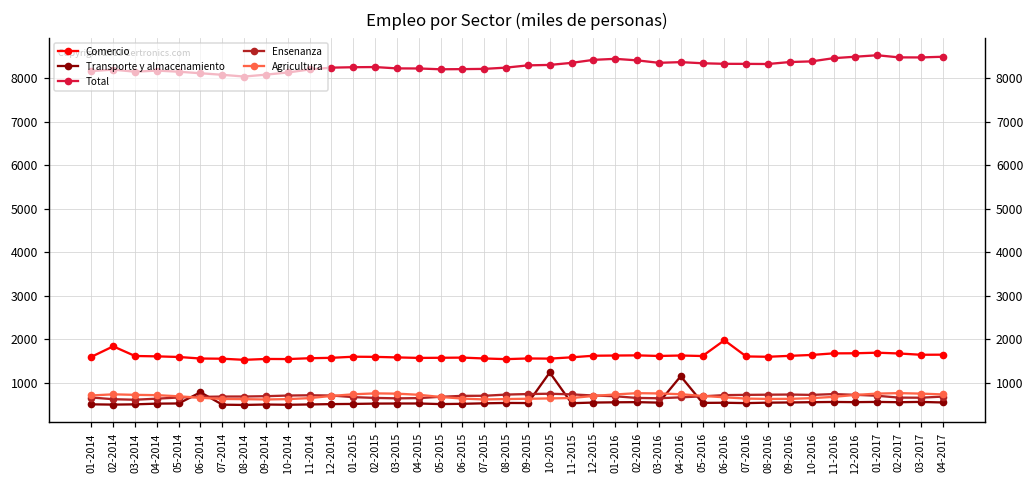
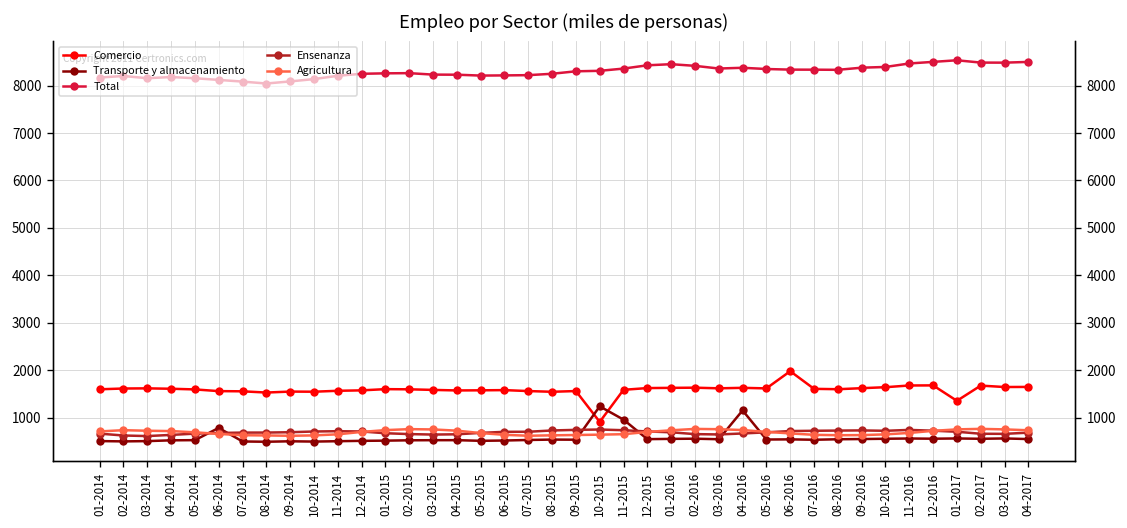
  {
    "Comercio": {
      "01-2014": 1600,
-     "02-2014": 1800,
+     "02-2014": 1600,
      "03-2014": 1600,
      "04-2014": 1600,
      "05-2014": 1600,
      "06-2014": 1600,
      "07-2014": 1600,
      "08-2014": 1500,
      "09-2014": 1600,
      "10-2014": 1500,
      "11-2014": 1600,
      "12-2014": 1600,
      "01-2015": 1600,
      "02-2015": 1600,
      "03-2015": 1600,
      "04-2015": 1600,
      "05-2015": 1600,
      "06-2015": 1600,
      "07-2015": 1600,
      "08-2015": 1500,
      "09-2015": 1600,
-     "10-2015": 1600,
+     "10-2015": 900,
      "11-2015": 1600,
      "12-2015": 1600,
      "01-2016": 1600,
      "02-2016": 1600,
      "03-2016": 1600,
      "04-2016": 1600,
      "05-2016": 1600,
      "06-2016": 2000,
      "07-2016": 1600,
      "08-2016": 1600,
      "09-2016": 1600,
      "10-2016": 1600,
      "11-2016": 1700,
      "12-2016": 1700,
-     "01-2017": 1700,
+     "01-2017": 1400,
      "02-2017": 1700,
      "03-2017": 1600,
      "04-2017": 1600
    },
    "Transporte y almacenamiento": {
      "01-2014": 500,
      "02-2014": 500,
      "03-2014": 500,
      "04-2014": 500,
      "05-2014": 500,
      "06-2014": 800,
      "07-2014": 500,
      "08-2014": 500,
      "09-2014": 500,
      "10-2014": 500,
      "11-2014": 500,
      "12-2014": 500,
      "01-2015": 500,
      "02-2015": 500,
      "03-2015": 500,
      "04-2015": 500,
      "05-2015": 500,
      "06-2015": 500,
      "07-2015": 500,
      "08-2015": 500,
      "09-2015": 500,
      "10-2015": 1200,
-     "11-2015": 500,
+     "11-2015": 1000,
      "12-2015": 500,
      "01-2016": 600,
      "02-2016": 600,
      "03-2016": 500,
      "04-2016": 1200,
      "05-2016": 500,
      "06-2016": 500,
      "07-2016": 500,
      "08-2016": 500,
      "09-2016": 500,
      "10-2016": 600,
      "11-2016": 600,
      "12-2016": 600,
      "01-2017": 600,
      "02-2017": 600,
      "03-2017": 600,
      "04-2017": 500
    },
    "Agricultura": {
      "02-2014": 700,
      "03-2014": 700,
      "04-2014": 700,
      "09-2014": 600,
      "10-2014": 600,
      "11-2014": 600,
      "01-2015": 700,
      "02-2015": 800,
      "03-2015": 800,
      "04-2015": 700,
      "07-2015": 600,
      "08-2015": 600,
      "09-2015": 600,
      "10-2015": 600,
      "11-2015": 700,
      "02-2016": 800,
      "03-2016": 800,
      "04-2016": 700,
      "07-2016": 600,
      "08-2016": 600,
      "09-2016": 600,
      "10-2016": 600,
      "02-2017": 800,
      "03-2017": 800
    }
  }
